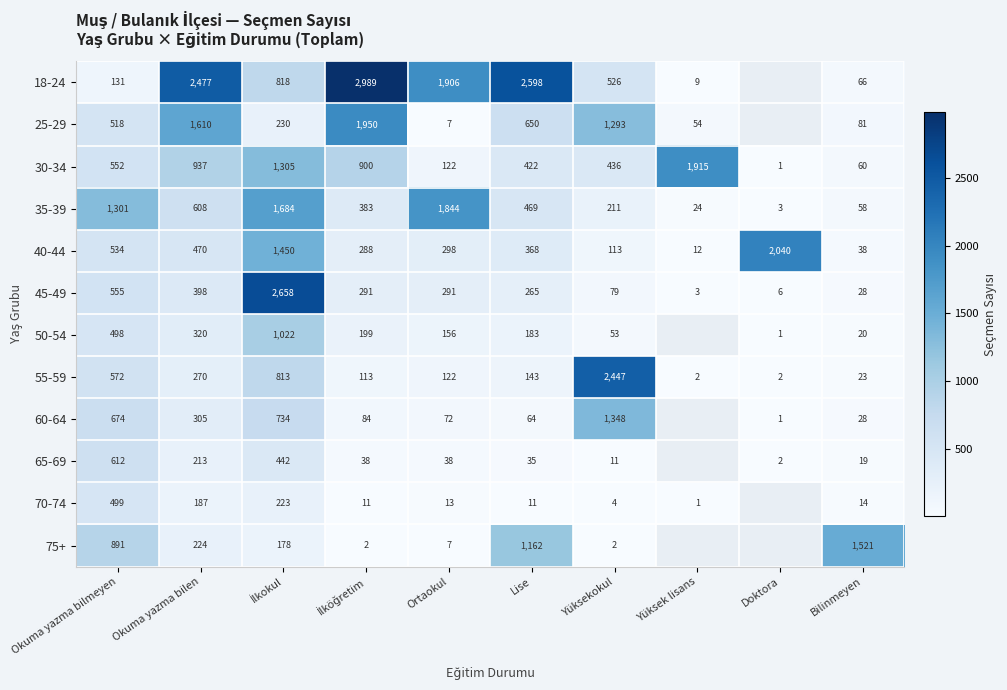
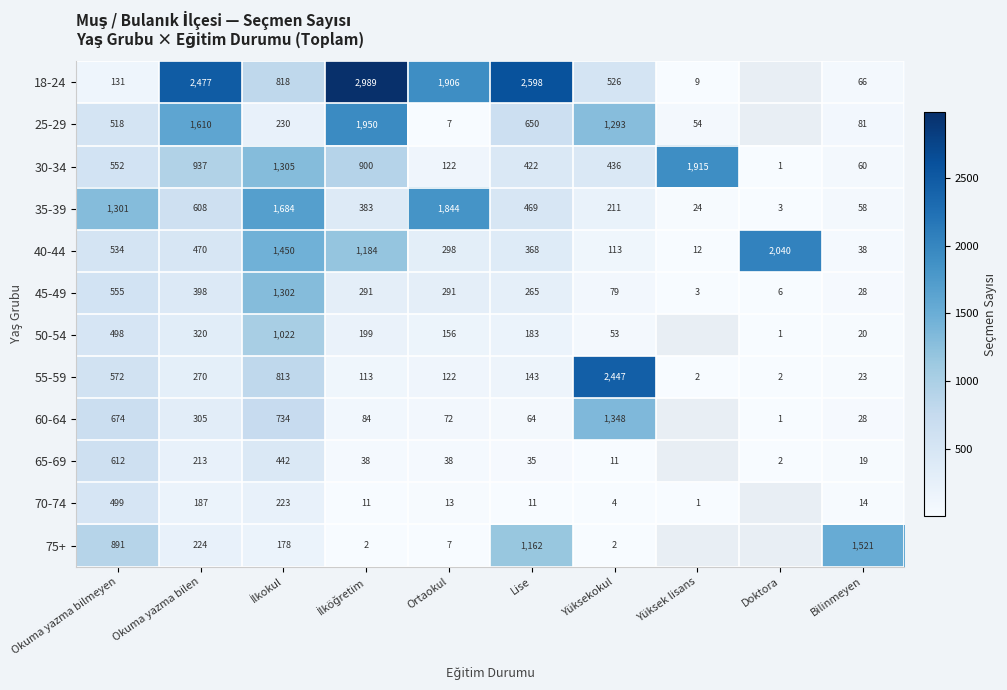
  {
    "18-24": {
      "Okuma yazma bilmeyen": "131",
      "Okuma yazma bilen": "2,477",
      "İlkokul": "818",
      "İlköğretim": "2,989",
      "Ortaokul": "1,906",
      "Lise": "2,598",
      "Yüksekokul": "526",
      "Yüksek lisans": "9",
      "Bilinmeyen": "66"
    },
    "25-29": {
      "Okuma yazma bilmeyen": "518",
      "Okuma yazma bilen": "1,610",
      "İlkokul": "230",
      "İlköğretim": "1,950",
      "Ortaokul": "7",
      "Lise": "650",
      "Yüksekokul": "1,293",
      "Yüksek lisans": "54",
      "Bilinmeyen": "81"
    },
    "30-34": {
      "Okuma yazma bilmeyen": "552",
      "Okuma yazma bilen": "937",
      "İlkokul": "1,305",
      "İlköğretim": "900",
      "Ortaokul": "122",
      "Lise": "422",
      "Yüksekokul": "436",
      "Yüksek lisans": "1,915",
      "Doktora": "1",
      "Bilinmeyen": "60"
    },
    "35-39": {
      "Okuma yazma bilmeyen": "1,301",
      "Okuma yazma bilen": "608",
      "İlkokul": "1,684",
      "İlköğretim": "383",
      "Ortaokul": "1,844",
      "Lise": "469",
      "Yüksekokul": "211",
      "Yüksek lisans": "24",
      "Doktora": "3",
      "Bilinmeyen": "58"
    },
    "40-44": {
      "Okuma yazma bilmeyen": "534",
      "Okuma yazma bilen": "470",
      "İlkokul": "1,450",
-     "İlköğretim": "288",
+     "İlköğretim": "1,184",
      "Ortaokul": "298",
      "Lise": "368",
      "Yüksekokul": "113",
      "Yüksek lisans": "12",
      "Doktora": "2,040",
      "Bilinmeyen": "38"
    },
    "45-49": {
      "Okuma yazma bilmeyen": "555",
      "Okuma yazma bilen": "398",
-     "İlkokul": "2,658",
+     "İlkokul": "1,302",
      "İlköğretim": "291",
      "Ortaokul": "291",
      "Lise": "265",
      "Yüksekokul": "79",
      "Yüksek lisans": "3",
      "Doktora": "6",
      "Bilinmeyen": "28"
    },
    "50-54": {
      "Okuma yazma bilmeyen": "498",
      "Okuma yazma bilen": "320",
      "İlkokul": "1,022",
      "İlköğretim": "199",
      "Ortaokul": "156",
      "Lise": "183",
      "Yüksekokul": "53",
      "Doktora": "1",
      "Bilinmeyen": "20"
    },
    "55-59": {
      "Okuma yazma bilmeyen": "572",
      "Okuma yazma bilen": "270",
      "İlkokul": "813",
      "İlköğretim": "113",
      "Ortaokul": "122",
      "Lise": "143",
      "Yüksekokul": "2,447",
      "Yüksek lisans": "2",
      "Doktora": "2",
      "Bilinmeyen": "23"
    },
    "60-64": {
      "Okuma yazma bilmeyen": "674",
      "Okuma yazma bilen": "305",
      "İlkokul": "734",
      "İlköğretim": "84",
      "Ortaokul": "72",
      "Lise": "64",
      "Yüksekokul": "1,348",
      "Doktora": "1",
      "Bilinmeyen": "28"
    },
    "65-69": {
      "Okuma yazma bilmeyen": "612",
      "Okuma yazma bilen": "213",
      "İlkokul": "442",
      "İlköğretim": "38",
      "Ortaokul": "38",
      "Lise": "35",
      "Yüksekokul": "11",
      "Doktora": "2",
      "Bilinmeyen": "19"
    },
    "70-74": {
      "Okuma yazma bilmeyen": "499",
      "Okuma yazma bilen": "187",
      "İlkokul": "223",
      "İlköğretim": "11",
      "Ortaokul": "13",
      "Lise": "11",
      "Yüksekokul": "4",
      "Yüksek lisans": "1",
      "Bilinmeyen": "14"
    },
    "75+": {
      "Okuma yazma bilmeyen": "891",
      "Okuma yazma bilen": "224",
      "İlkokul": "178",
      "İlköğretim": "2",
      "Ortaokul": "7",
      "Lise": "1,162",
      "Yüksekokul": "2",
      "Bilinmeyen": "1,521"
    }
  }
